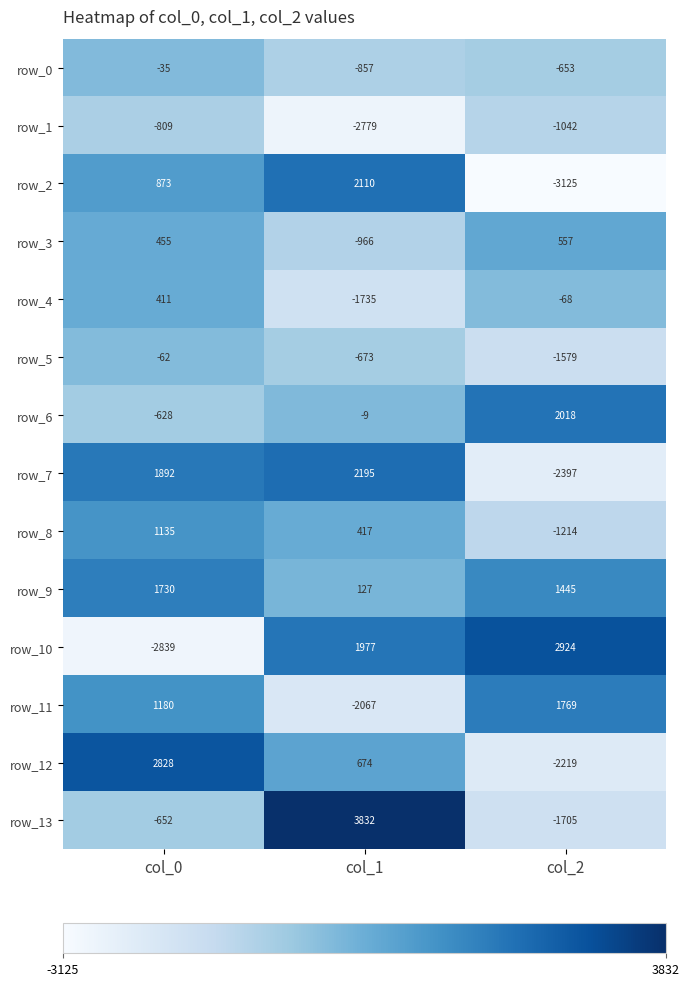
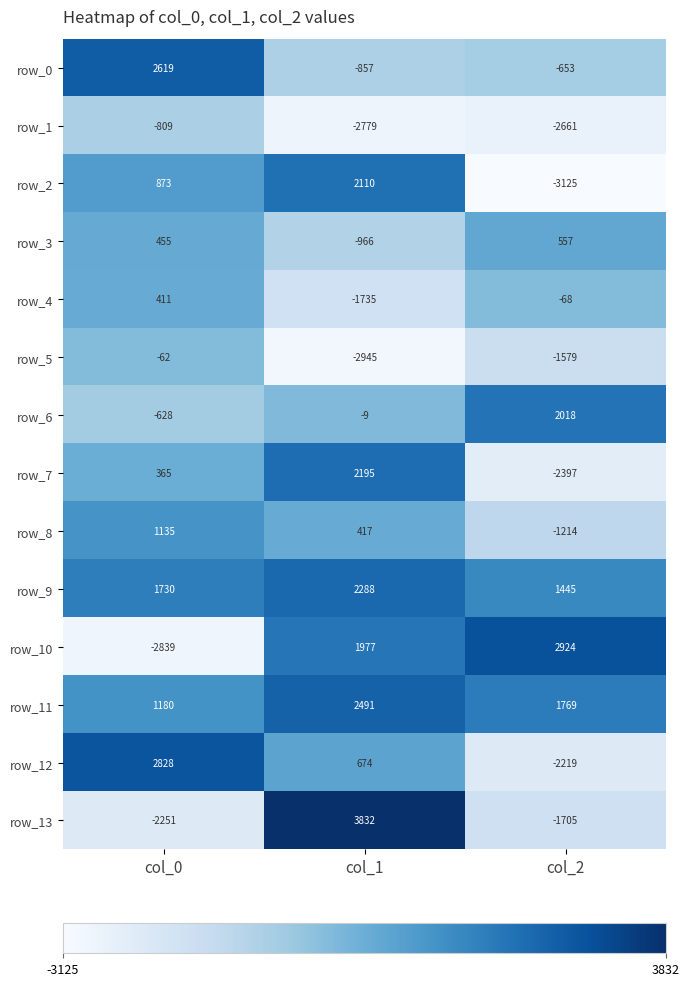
  {
    "row_0": {
-     "col_0": -35,
+     "col_0": 2619,
      "col_1": -857,
      "col_2": -653
    },
    "row_1": {
      "col_0": -809,
      "col_1": -2779,
-     "col_2": -1042
+     "col_2": -2661
    },
    "row_2": {
      "col_0": 873,
      "col_1": 2110,
      "col_2": -3125
    },
    "row_3": {
      "col_0": 455,
      "col_1": -966,
      "col_2": 557
    },
    "row_4": {
      "col_0": 411,
      "col_1": -1735,
      "col_2": -68
    },
    "row_5": {
      "col_0": -62,
-     "col_1": -673,
+     "col_1": -2945,
      "col_2": -1579
    },
    "row_6": {
      "col_0": -628,
      "col_1": -9,
      "col_2": 2018
    },
    "row_7": {
-     "col_0": 1892,
+     "col_0": 365,
      "col_1": 2195,
      "col_2": -2397
    },
    "row_8": {
      "col_0": 1135,
      "col_1": 417,
      "col_2": -1214
    },
    "row_9": {
      "col_0": 1730,
-     "col_1": 127,
+     "col_1": 2288,
      "col_2": 1445
    },
    "row_10": {
      "col_0": -2839,
      "col_1": 1977,
      "col_2": 2924
    },
    "row_11": {
      "col_0": 1180,
-     "col_1": -2067,
+     "col_1": 2491,
      "col_2": 1769
    },
    "row_12": {
      "col_0": 2828,
      "col_1": 674,
      "col_2": -2219
    },
    "row_13": {
-     "col_0": -652,
+     "col_0": -2251,
      "col_1": 3832,
      "col_2": -1705
    }
  }
